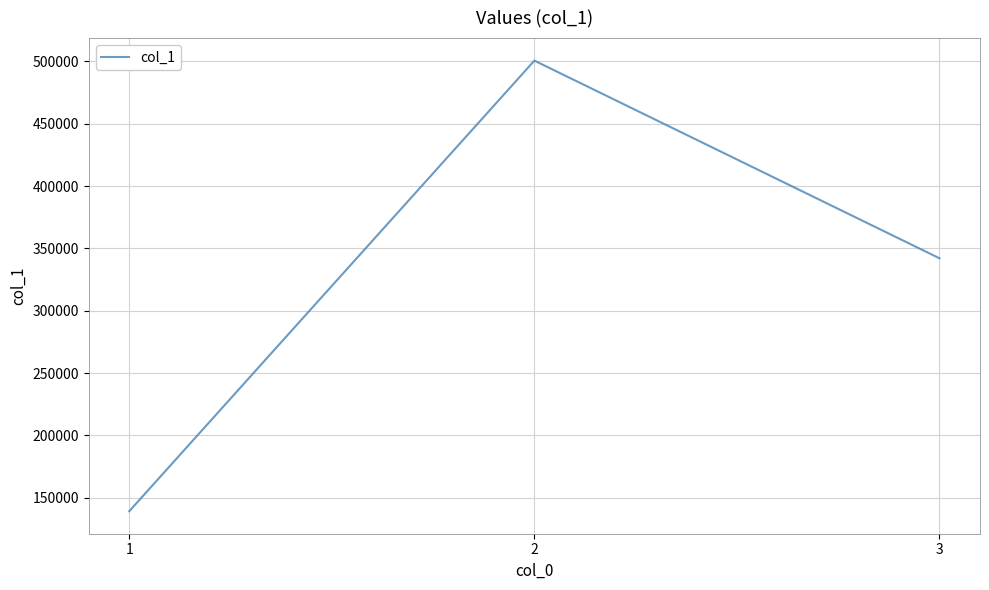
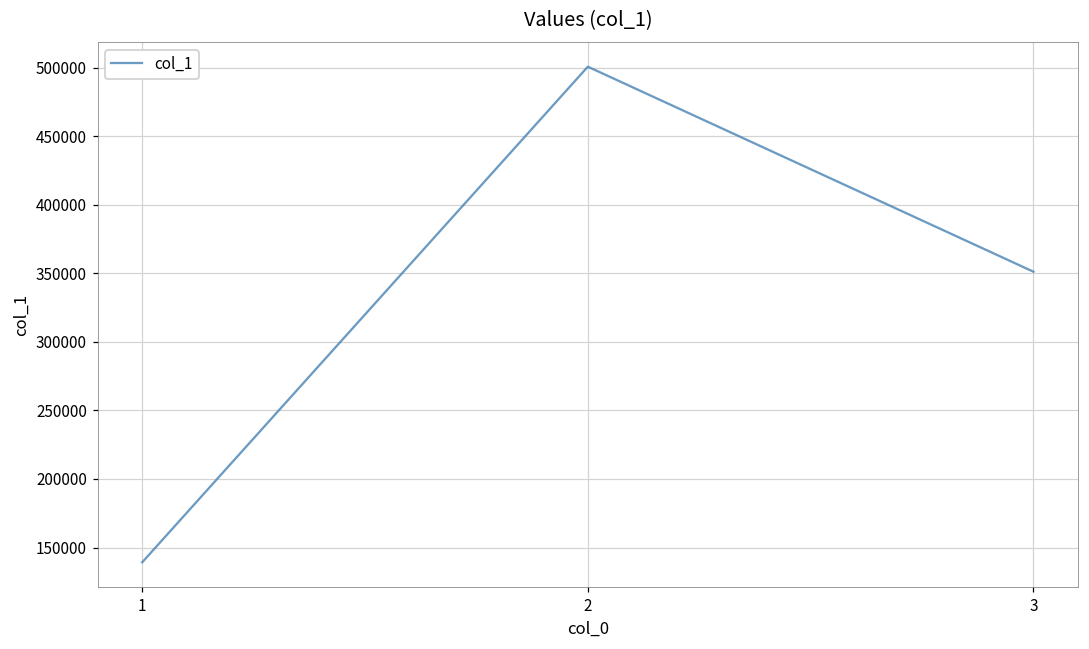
  {
    "1": 139000,
    "2": 501000,
-   "3": 342000
+   "3": 351000
  }
